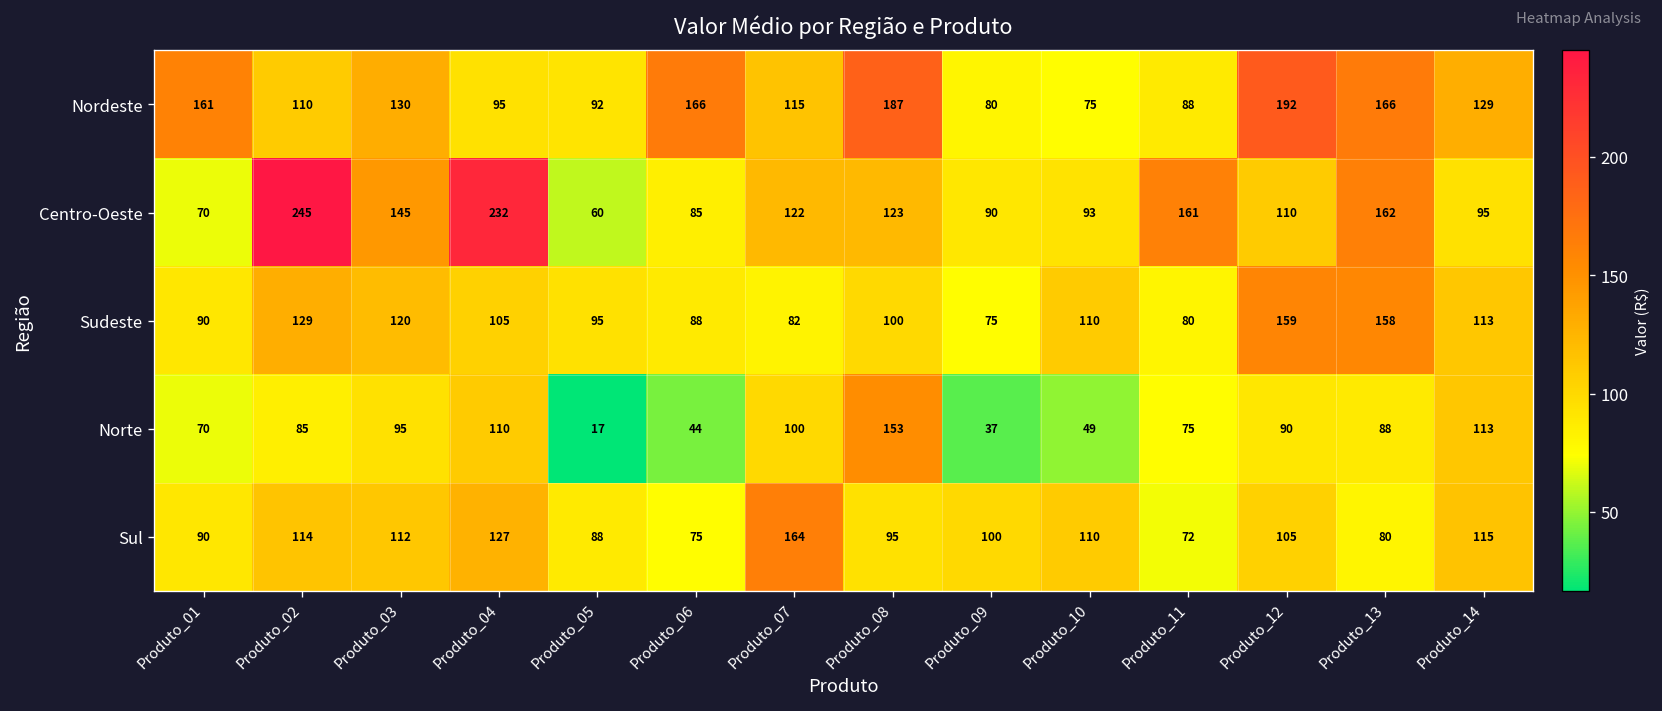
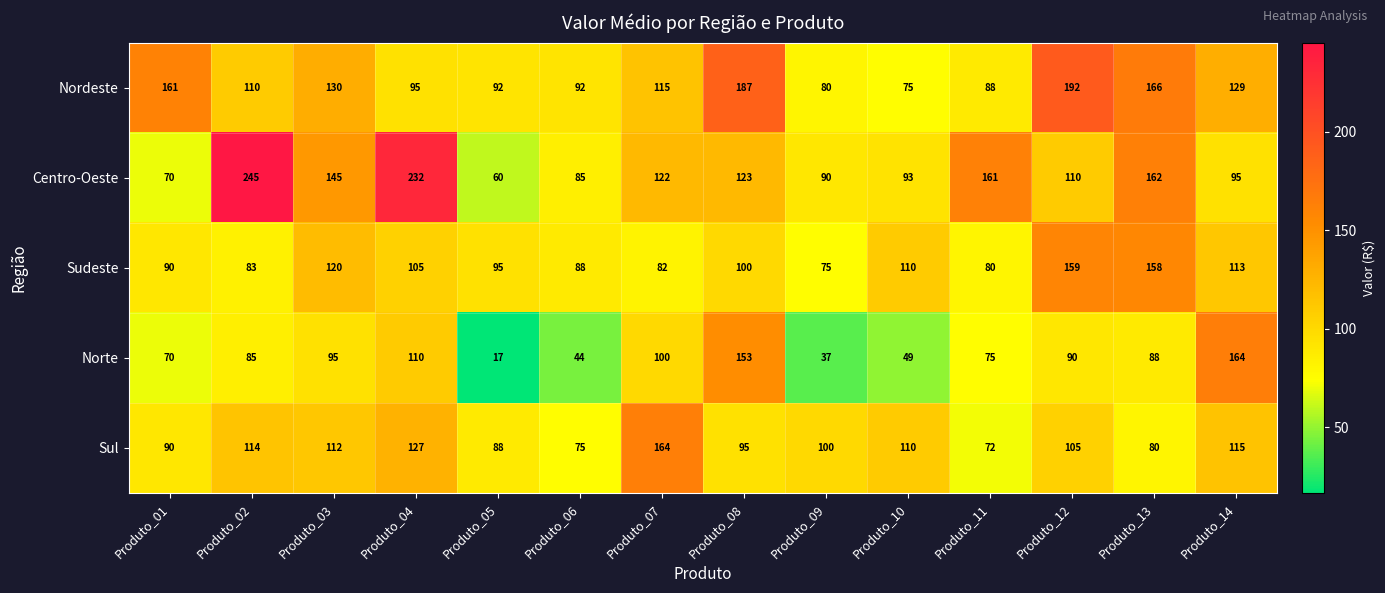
  {
    "Nordeste": {
      "Produto_01": 161,
      "Produto_02": 110,
      "Produto_03": 130,
      "Produto_04": 95,
      "Produto_05": 92,
-     "Produto_06": 166,
+     "Produto_06": 92,
      "Produto_07": 115,
      "Produto_08": 187,
      "Produto_09": 80,
      "Produto_10": 75,
      "Produto_11": 88,
      "Produto_12": 192,
      "Produto_13": 166,
      "Produto_14": 129
    },
    "Centro-Oeste": {
      "Produto_01": 70,
      "Produto_02": 245,
      "Produto_03": 145,
      "Produto_04": 232,
      "Produto_05": 60,
      "Produto_06": 85,
      "Produto_07": 122,
      "Produto_08": 123,
      "Produto_09": 90,
      "Produto_10": 93,
      "Produto_11": 161,
      "Produto_12": 110,
      "Produto_13": 162,
      "Produto_14": 95
    },
    "Sudeste": {
      "Produto_01": 90,
-     "Produto_02": 129,
+     "Produto_02": 83,
      "Produto_03": 120,
      "Produto_04": 105,
      "Produto_05": 95,
      "Produto_06": 88,
      "Produto_07": 82,
      "Produto_08": 100,
      "Produto_09": 75,
      "Produto_10": 110,
      "Produto_11": 80,
      "Produto_12": 159,
      "Produto_13": 158,
      "Produto_14": 113
    },
    "Norte": {
      "Produto_01": 70,
      "Produto_02": 85,
      "Produto_03": 95,
      "Produto_04": 110,
      "Produto_05": 17,
      "Produto_06": 44,
      "Produto_07": 100,
      "Produto_08": 153,
      "Produto_09": 37,
      "Produto_10": 49,
      "Produto_11": 75,
      "Produto_12": 90,
      "Produto_13": 88,
-     "Produto_14": 113
+     "Produto_14": 164
    },
    "Sul": {
      "Produto_01": 90,
      "Produto_02": 114,
      "Produto_03": 112,
      "Produto_04": 127,
      "Produto_05": 88,
      "Produto_06": 75,
      "Produto_07": 164,
      "Produto_08": 95,
      "Produto_09": 100,
      "Produto_10": 110,
      "Produto_11": 72,
      "Produto_12": 105,
      "Produto_13": 80,
      "Produto_14": 115
    }
  }
